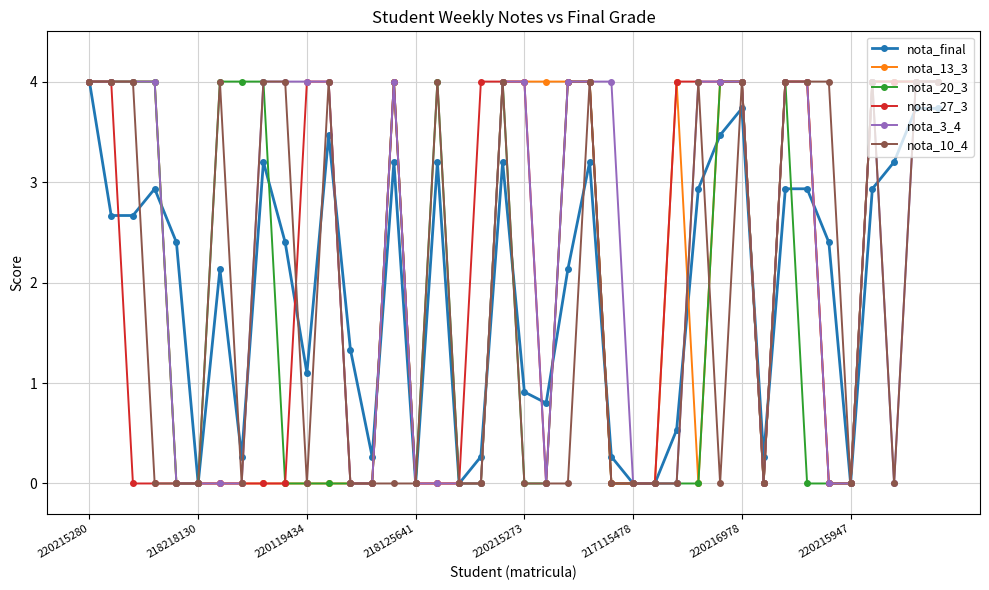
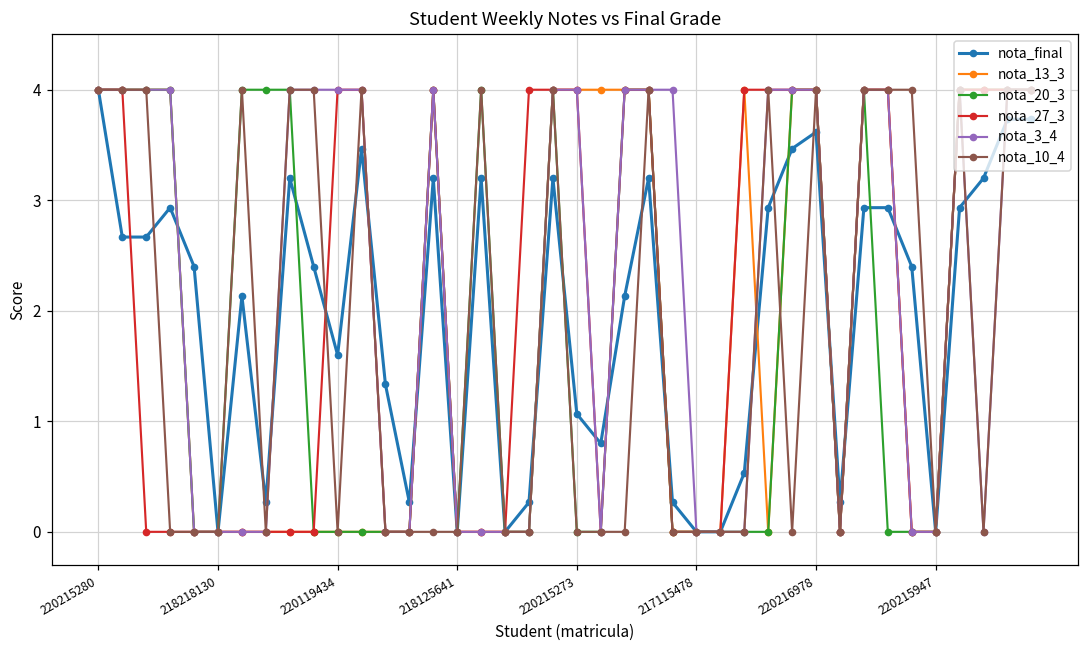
  {
    "nota_final": {
-     "220119434": 1.1,
-     "220215273": 0.91,
-     "220216978": 3.73
+     "220119434": 1.6,
+     "220215273": 1.07,
+     "220216978": 3.62
    }
  }
